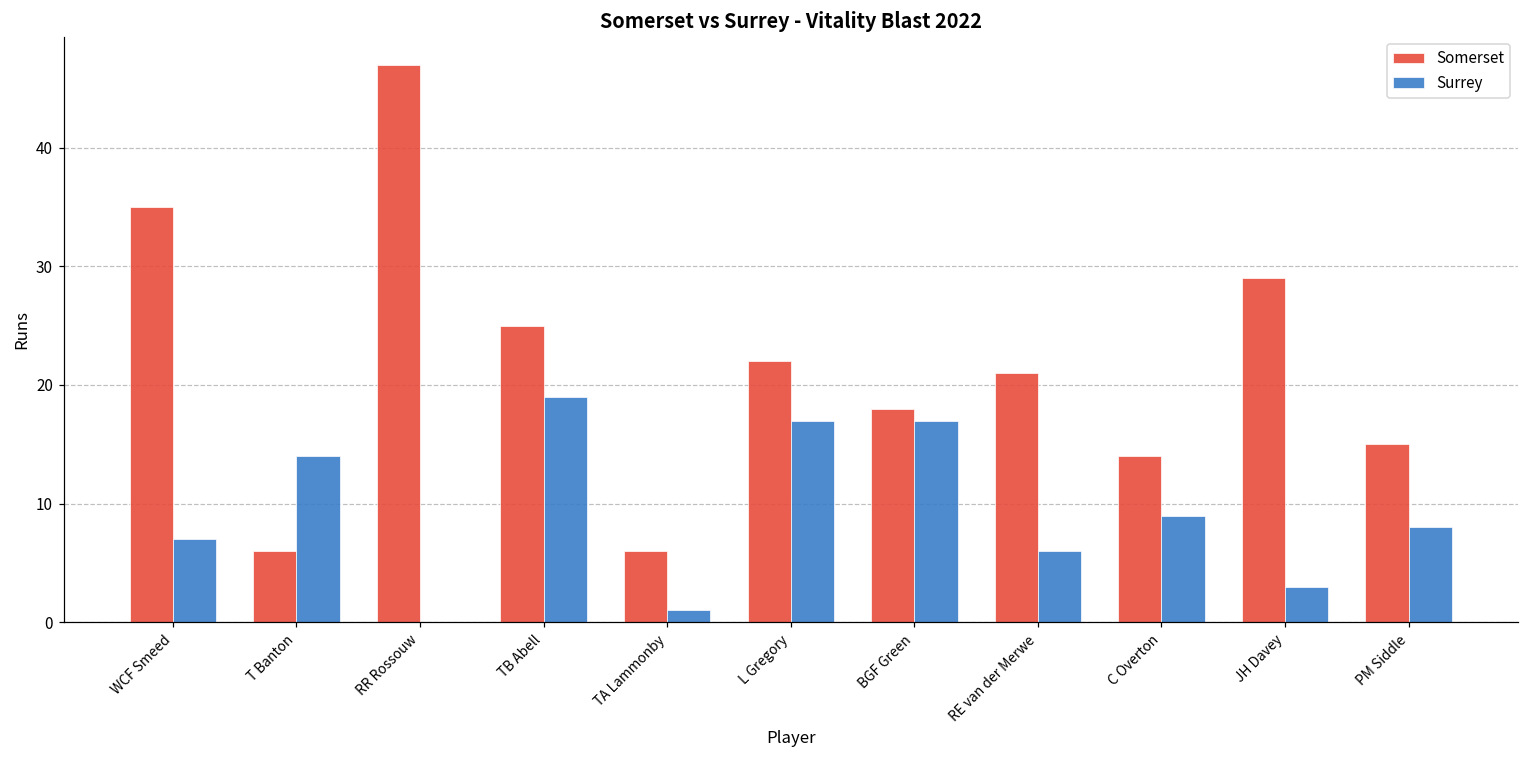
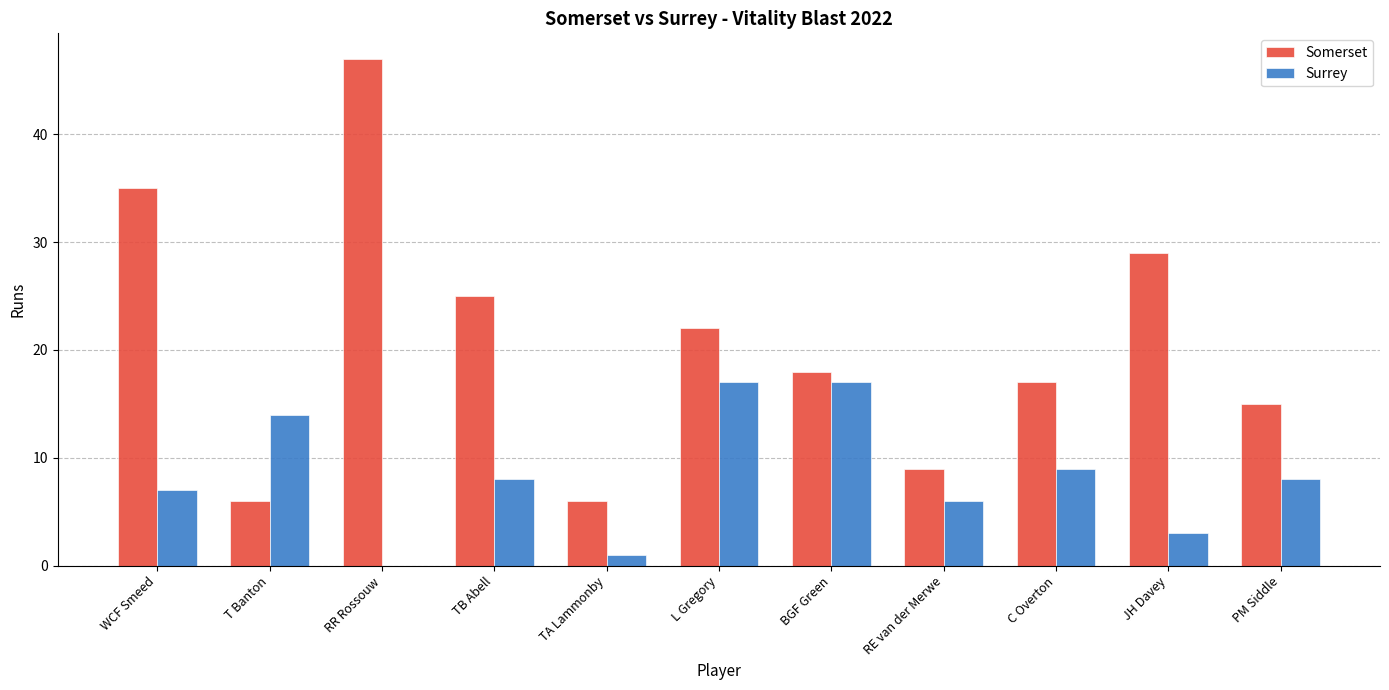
  {
    "Somerset": {
      "WCF Smeed": 35,
      "T Banton": 6,
      "RR Rossouw": 47,
      "TB Abell": 25,
      "TA Lammonby": 6,
      "L Gregory": 22,
      "BGF Green": 18,
-     "RE van der Merwe": 21,
-     "C Overton": 14,
+     "RE van der Merwe": 9,
+     "C Overton": 17,
      "JH Davey": 29,
      "PM Siddle": 15
    },
    "Surrey": {
      "WCF Smeed": 7,
      "T Banton": 14,
      "RR Rossouw": 0,
-     "TB Abell": 19,
+     "TB Abell": 8,
      "TA Lammonby": 1,
      "L Gregory": 17,
      "BGF Green": 17,
      "RE van der Merwe": 6,
      "C Overton": 9,
      "JH Davey": 3,
      "PM Siddle": 8
    }
  }
